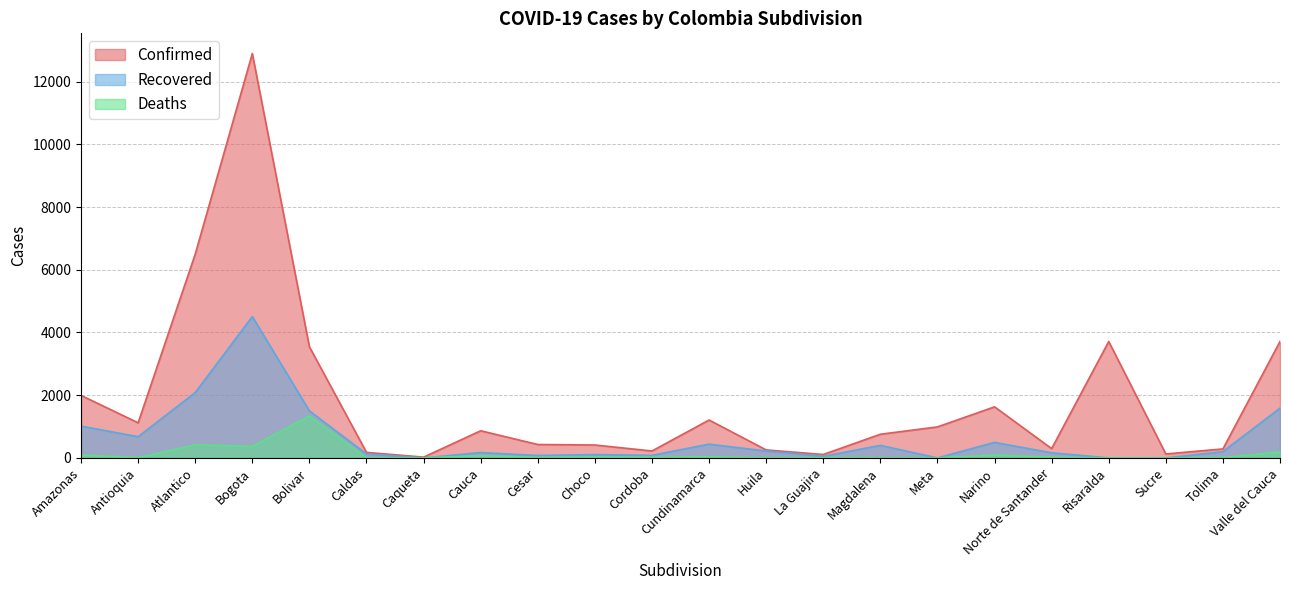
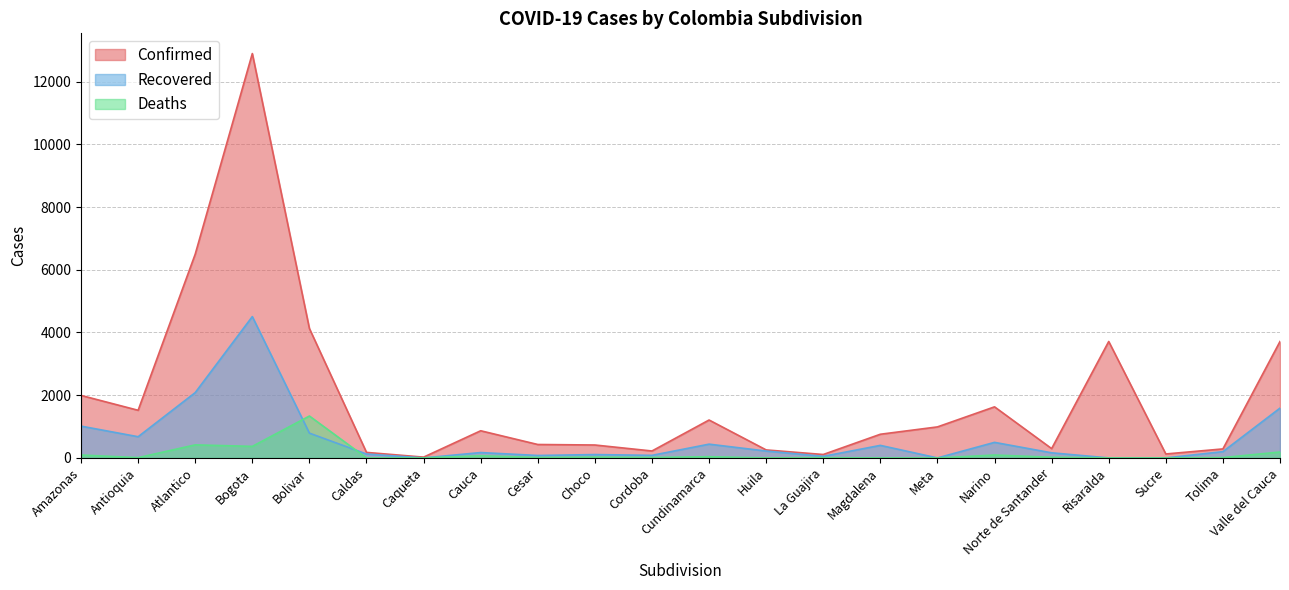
  {
    "Confirmed": {
      "Amazonas": 2000,
-     "Antioquia": 1100,
+     "Antioquia": 1500,
      "Atlantico": 6500,
      "Bogota": 12900,
-     "Bolivar": 3500,
+     "Bolivar": 4100,
      "Cauca": 900,
      "Cesar": 400,
      "Choco": 400,
      "Cordoba": 200,
      "Cundinamarca": 1200,
      "Magdalena": 800,
      "Meta": 1000,
      "Narino": 1600,
      "Norte de Santander": 300,
      "Risaralda": 3700,
      "Sucre": 100,
      "Tolima": 300,
      "Valle del Cauca": 3700
    },
    "Recovered": {
      "Amazonas": 1000,
      "Antioquia": 700,
      "Atlantico": 2100,
      "Bogota": 4500,
-     "Bolivar": 1500,
+     "Bolivar": 800,
      "Cauca": 200,
      "Cundinamarca": 400,
      "Magdalena": 400,
      "Narino": 500,
      "Norte de Santander": 200,
      "Tolima": 200,
      "Valle del Cauca": 1600
    },
    "Deaths": {
      "Amazonas": 100,
      "Antioquia": 0,
      "Atlantico": 400,
      "Bogota": 400,
      "Bolivar": 1300,
      "Caldas": 0,
      "Cauca": 100,
      "Cundinamarca": 0,
      "Huila": 0,
      "Magdalena": 0,
      "Narino": 100,
      "Norte de Santander": 0,
      "Tolima": 0,
      "Valle del Cauca": 200
    }
  }
